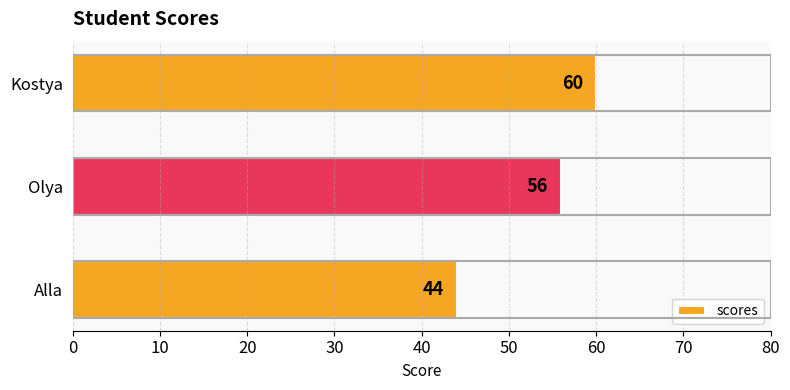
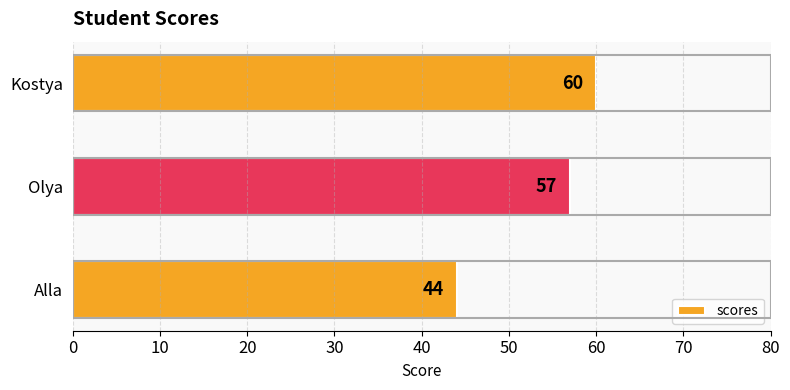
  {
    "Kostya": 60,
-   "Olya": 56,
+   "Olya": 57,
    "Alla": 44
  }
